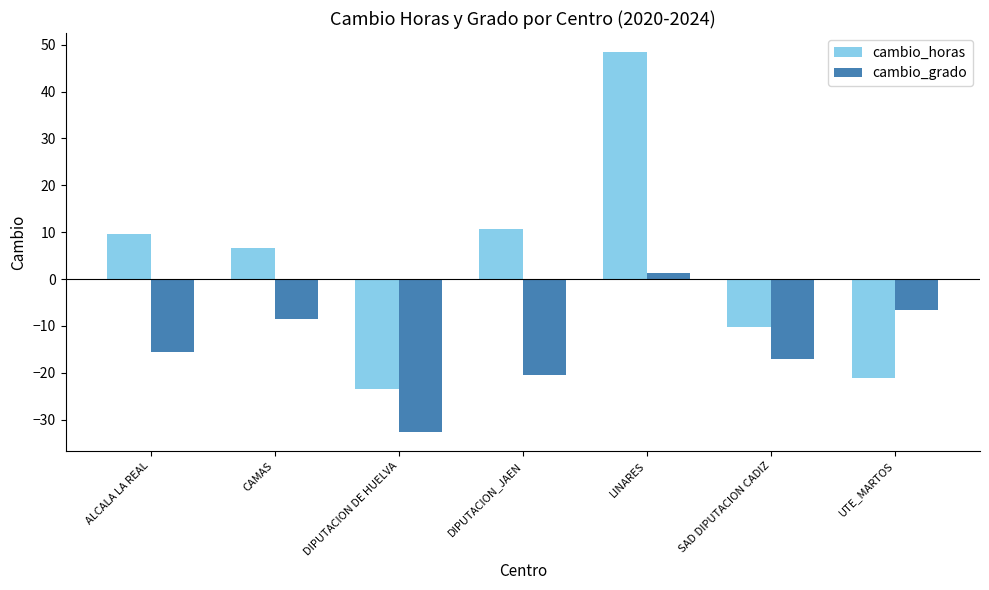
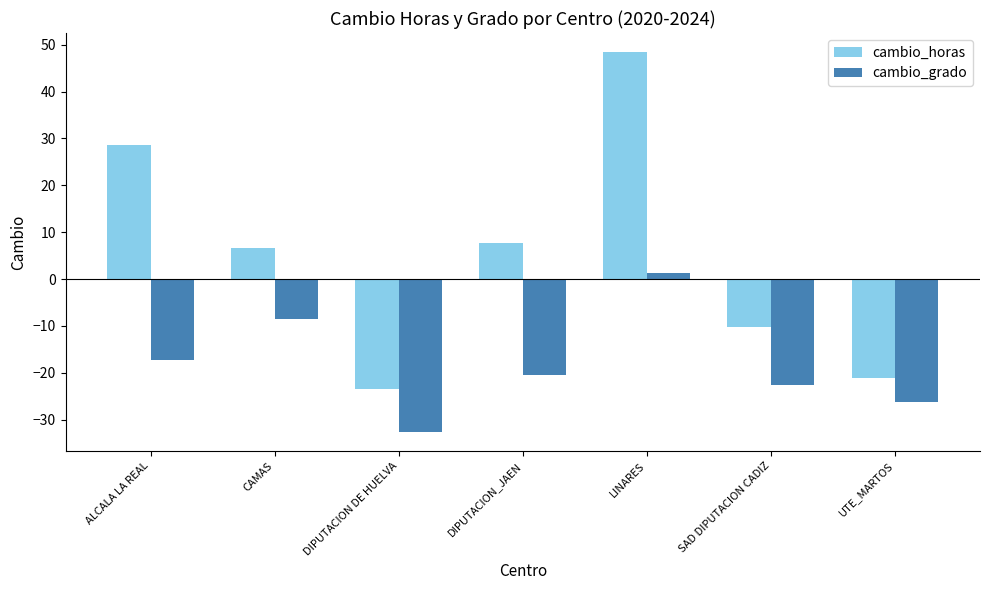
  {
    "cambio_horas": {
-     "ALCALA LA REAL": 10,
+     "ALCALA LA REAL": 29,
      "CAMAS": 7,
      "DIPUTACION DE HUELVA": -23,
-     "DIPUTACION_JAEN": 11,
+     "DIPUTACION_JAEN": 8,
      "LINARES": 48,
      "SAD DIPUTACION CADIZ": -10,
      "UTE_MARTOS": -21
    },
    "cambio_grado": {
-     "ALCALA LA REAL": -16,
+     "ALCALA LA REAL": -17,
      "CAMAS": -8,
      "DIPUTACION DE HUELVA": -33,
      "DIPUTACION_JAEN": -21,
      "LINARES": 1,
-     "SAD DIPUTACION CADIZ": -17,
-     "UTE_MARTOS": -7
+     "SAD DIPUTACION CADIZ": -23,
+     "UTE_MARTOS": -26
    }
  }
